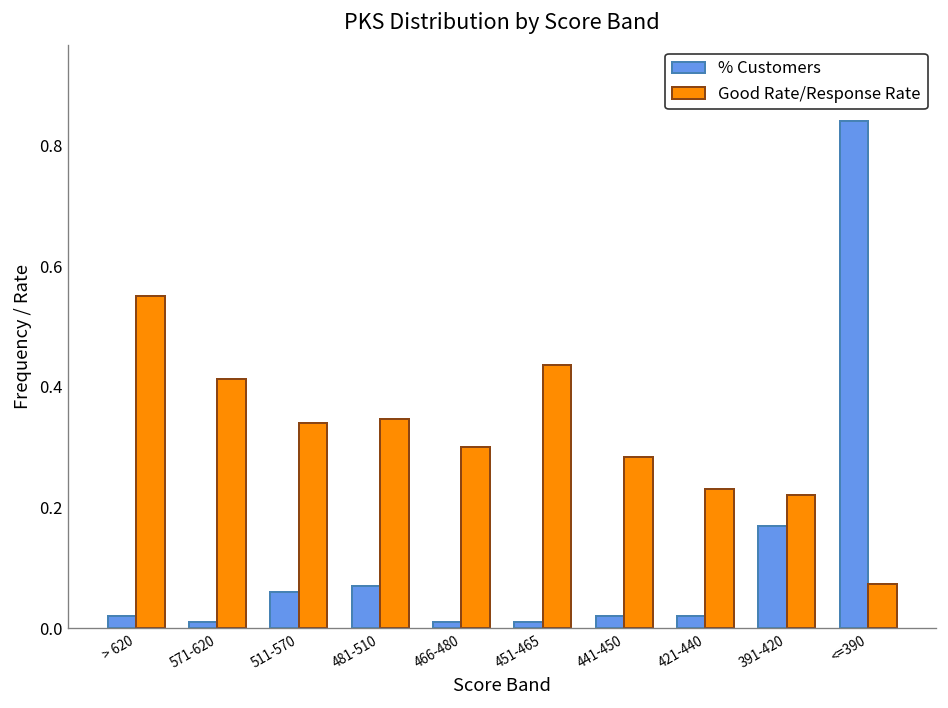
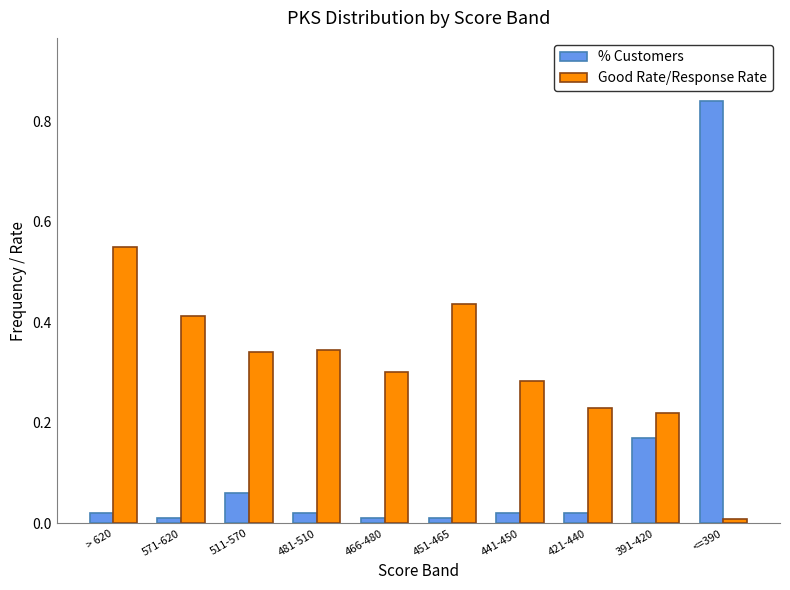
  {
    "% Customers": {
      "> 620": 0.02,
      "571-620": 0.01,
      "511-570": 0.06,
-     "481-510": 0.07,
+     "481-510": 0.02,
      "466-480": 0.01,
      "451-465": 0.01,
      "441-450": 0.02,
      "421-440": 0.02,
      "391-420": 0.17,
      "<=390": 0.84
    },
    "Good Rate/Response Rate": {
      "> 620": 0.55,
      "571-620": 0.41,
      "511-570": 0.34,
      "481-510": 0.35,
      "466-480": 0.30,
      "451-465": 0.44,
      "441-450": 0.28,
      "421-440": 0.23,
      "391-420": 0.22,
-     "<=390": 0.07
+     "<=390": 0.01
    }
  }
